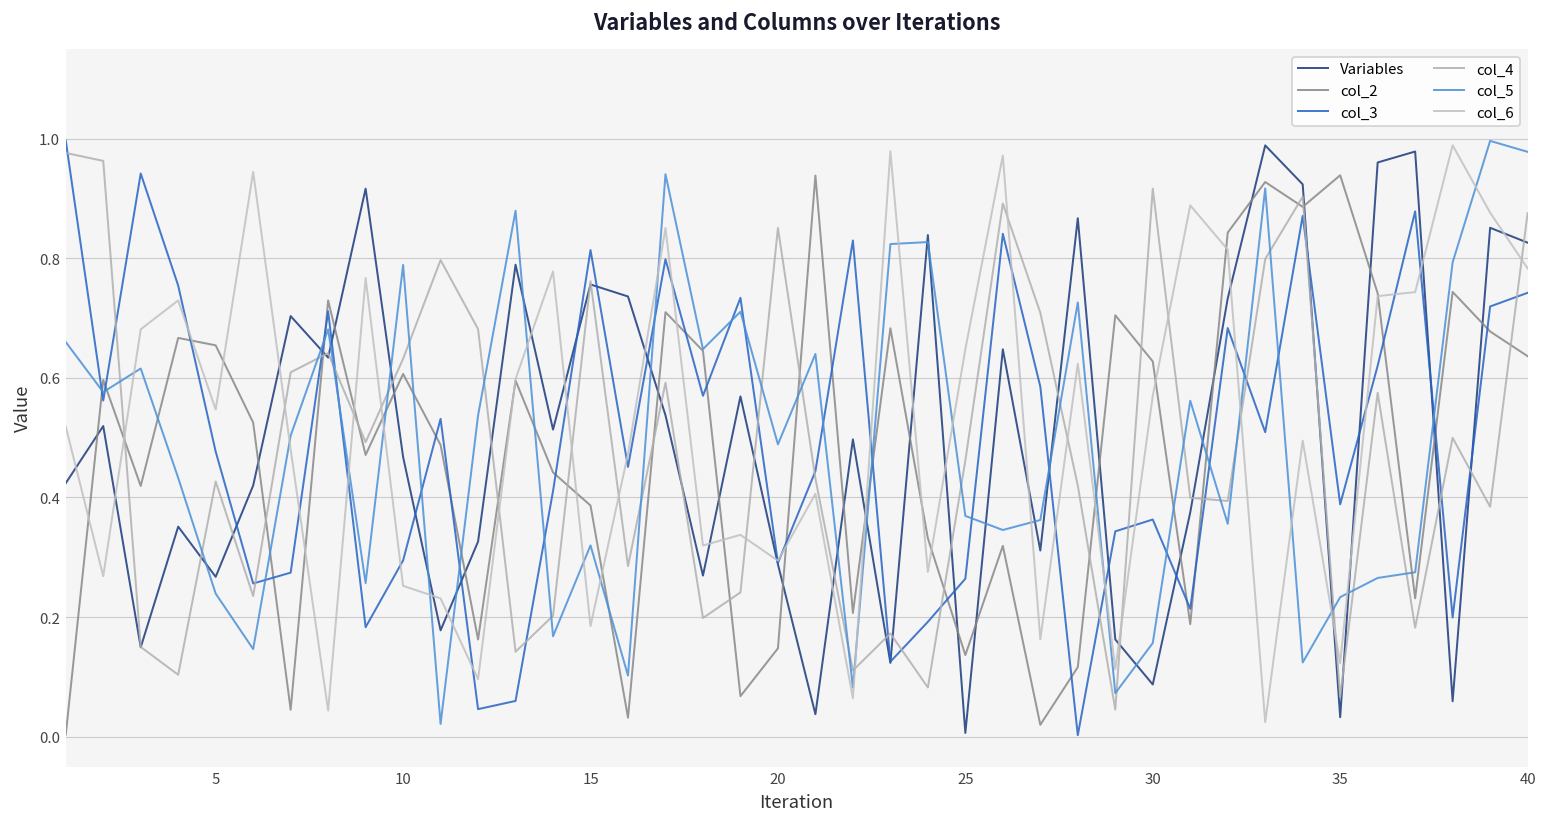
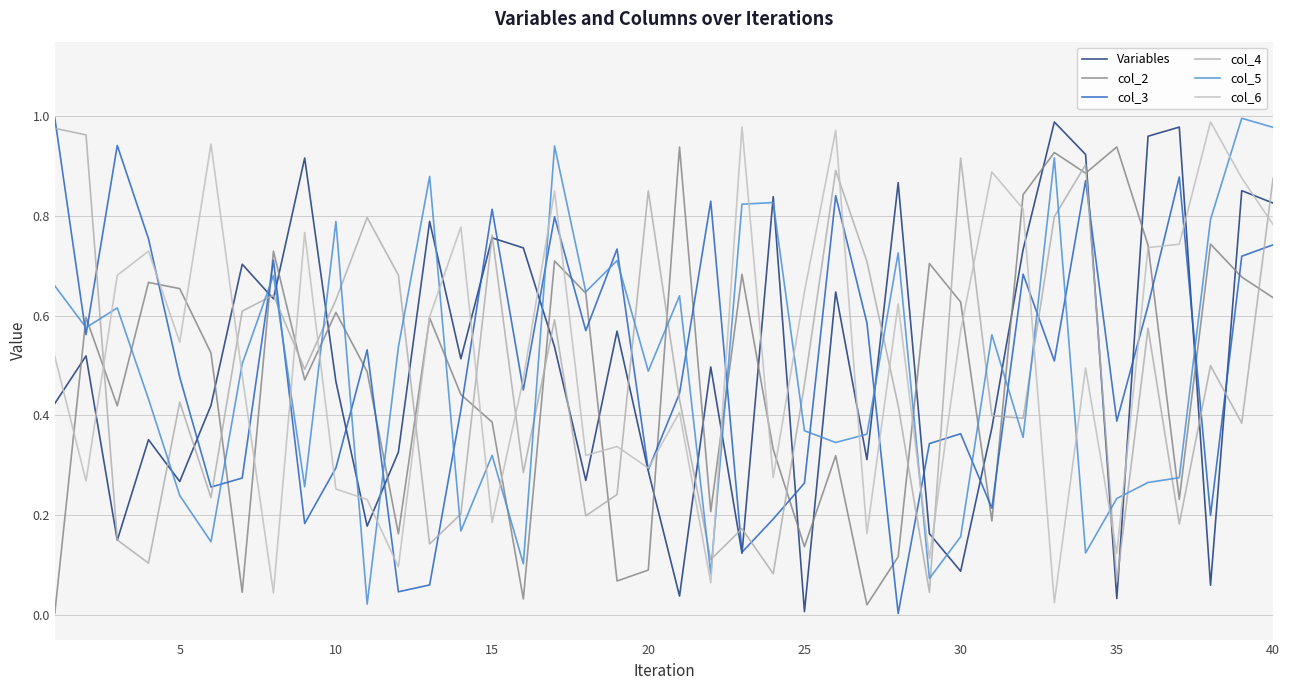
  {
    "Variables": {
      "5": 0.27,
      "10": 0.47,
      "15": 0.76,
      "25": 0.01,
      "30": 0.09,
      "35": 0.03,
      "40": 0.83
    },
    "col_2": {
      "5": 0.65,
      "10": 0.61,
      "15": 0.39,
-     "20": 0.15,
+     "20": 0.09,
      "25": 0.14,
      "30": 0.63,
      "35": 0.94,
      "40": 0.64
    },
    "col_3": {
      "5": 0.48,
      "10": 0.29,
      "15": 0.81,
      "25": 0.26,
      "30": 0.36,
      "35": 0.39,
      "40": 0.74
    },
    "col_5": {
      "5": 0.24,
      "10": 0.79,
      "15": 0.32,
      "20": 0.49,
      "25": 0.37,
      "30": 0.16,
      "35": 0.23,
      "40": 0.98
    }
  }
